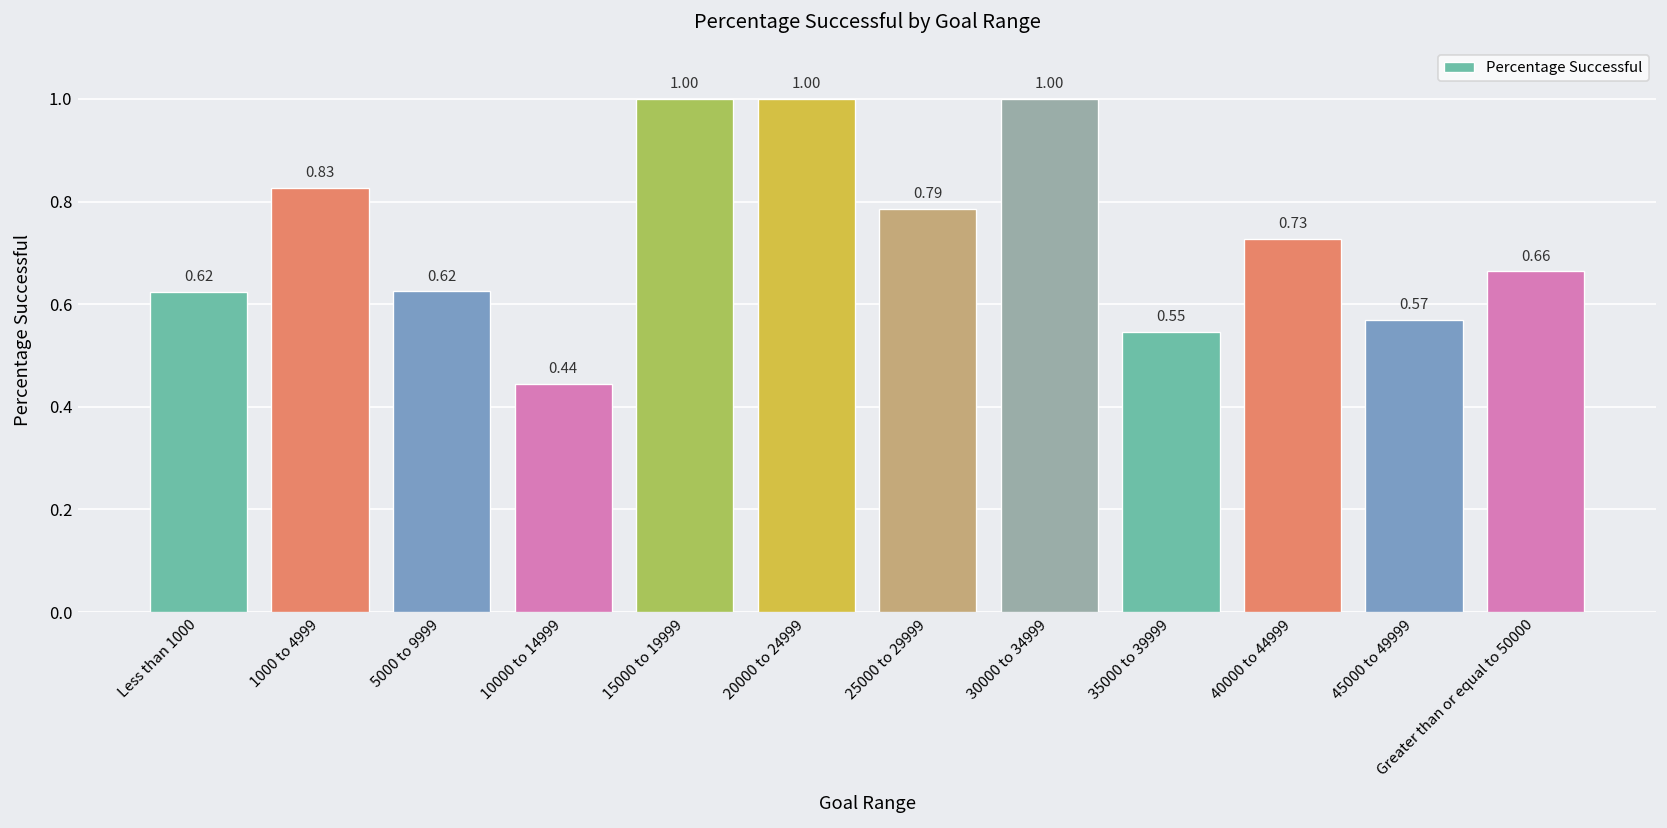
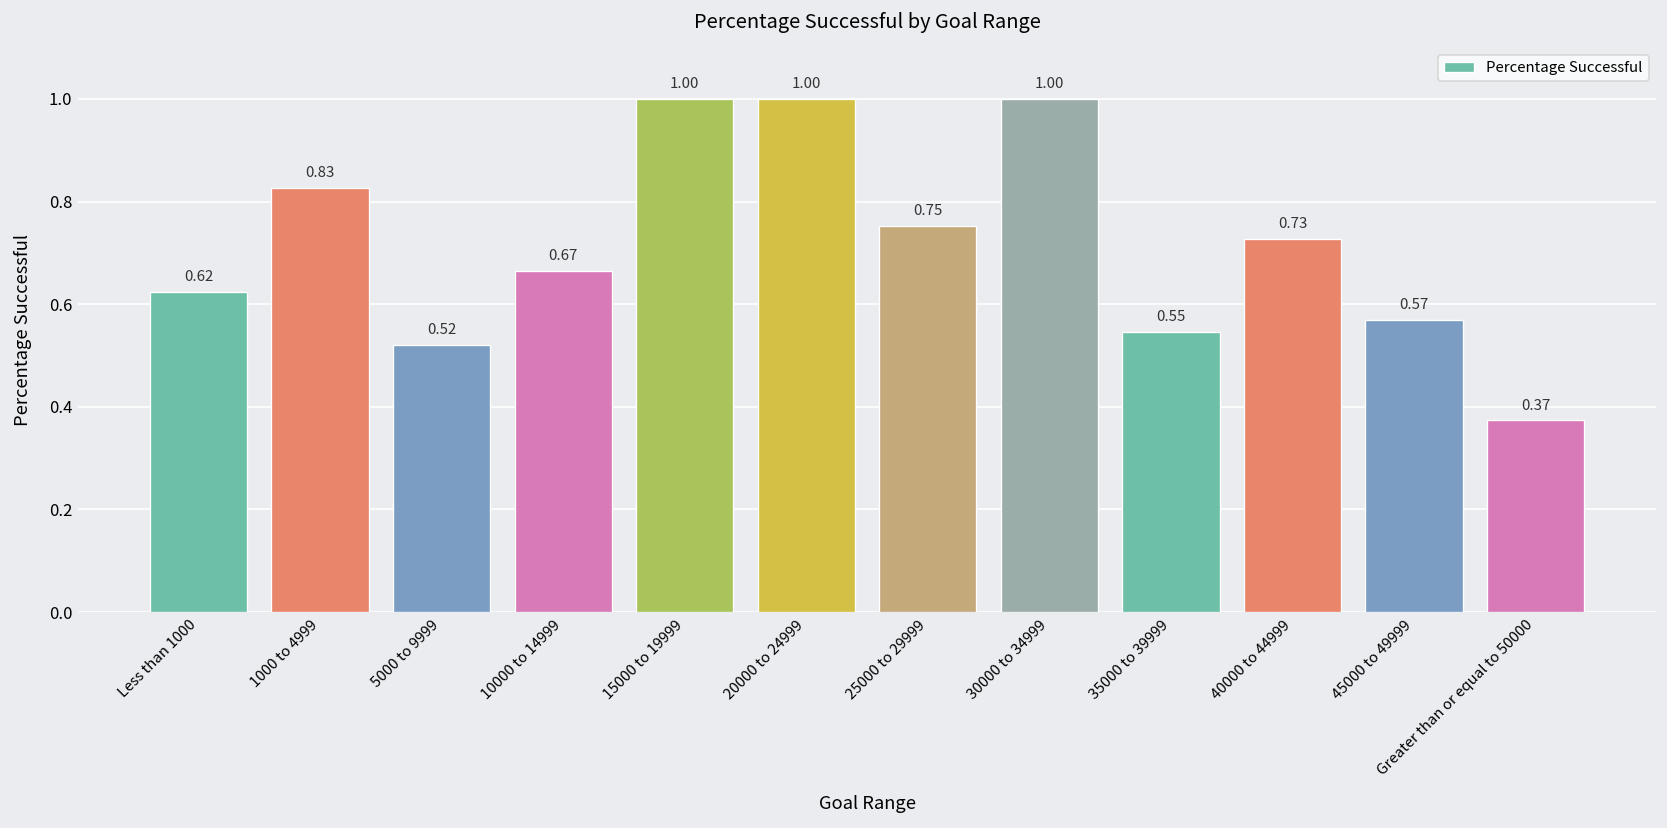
  {
    "Less than 1000": 0.62,
    "1000 to 4999": 0.83,
-   "5000 to 9999": 0.62,
-   "10000 to 14999": 0.44,
+   "5000 to 9999": 0.52,
+   "10000 to 14999": 0.67,
    "15000 to 19999": 1.00,
    "20000 to 24999": 1.00,
-   "25000 to 29999": 0.79,
+   "25000 to 29999": 0.75,
    "30000 to 34999": 1.00,
    "35000 to 39999": 0.55,
    "40000 to 44999": 0.73,
    "45000 to 49999": 0.57,
-   "Greater than or equal to 50000": 0.66
+   "Greater than or equal to 50000": 0.37
  }
